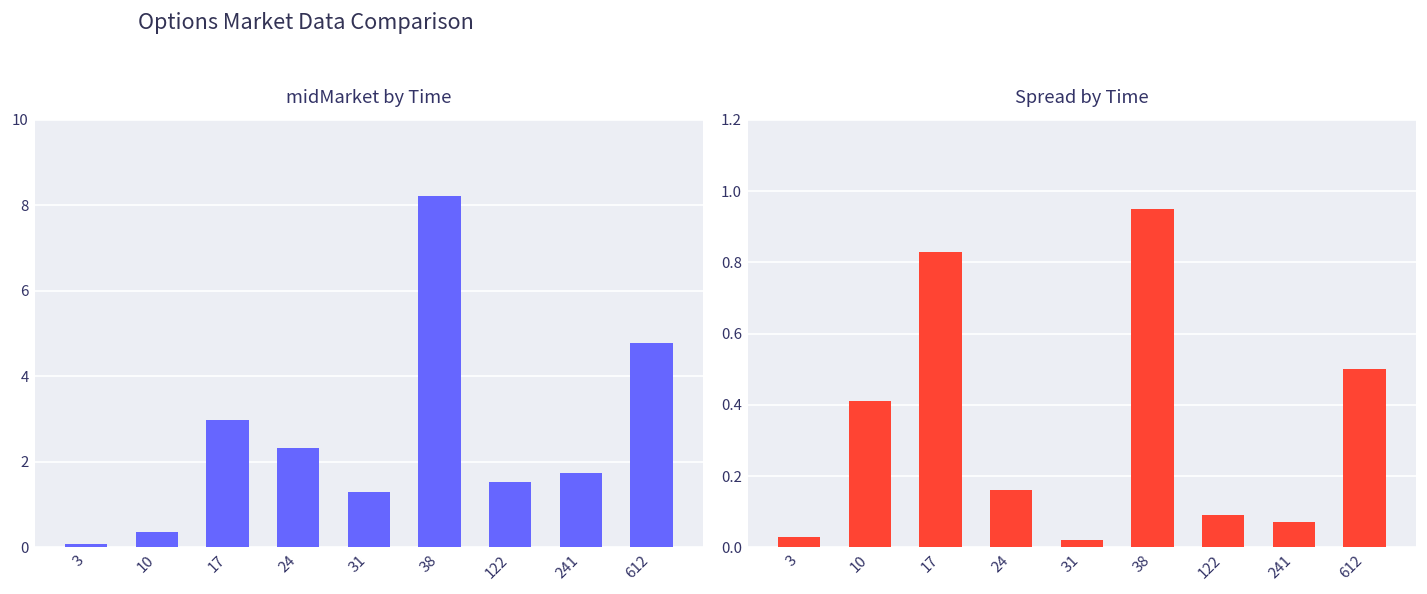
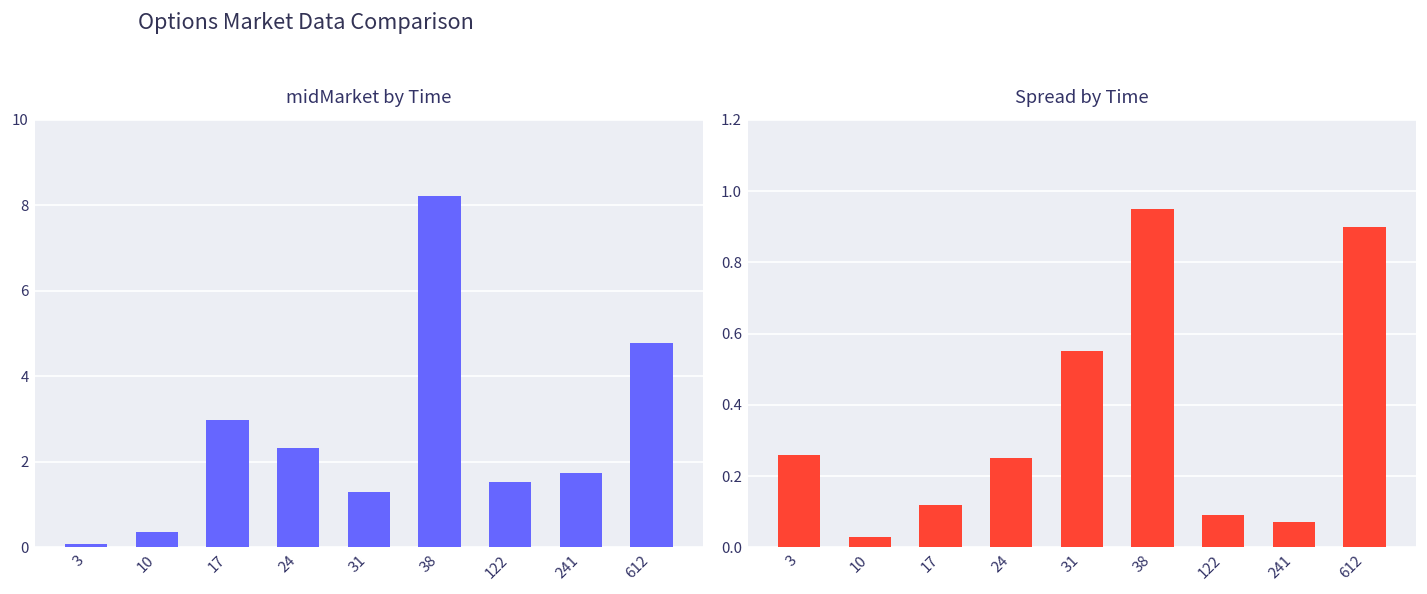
  {
    "midMarket by Time": {
      "3": 0.1,
      "10": 0.4,
      "17": 3.0,
      "24": 2.3,
      "31": 1.3,
      "38": 8.2,
      "122": 1.5,
      "241": 1.7,
      "612": 4.8
    },
    "Spread by Time": {
-     "3": 0.03,
-     "10": 0.41,
-     "17": 0.83,
-     "24": 0.16,
-     "31": 0.02,
+     "3": 0.26,
+     "10": 0.03,
+     "17": 0.12,
+     "24": 0.25,
+     "31": 0.55,
      "38": 0.95,
      "122": 0.09,
      "241": 0.07,
-     "612": 0.5
+     "612": 0.9
    }
  }
